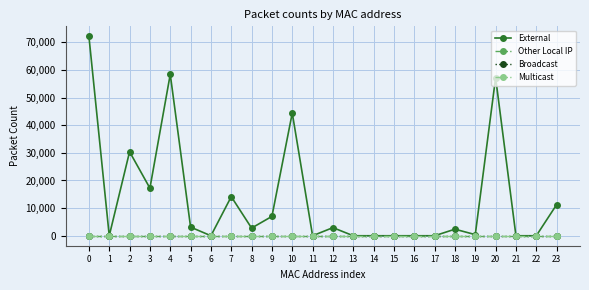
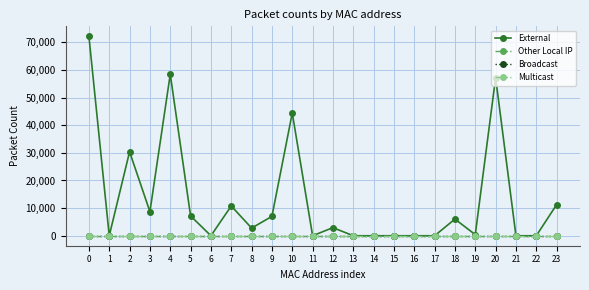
  {
    "External": {
      "0": "72,000",
      "2": "30,000",
-     "3": "17,000",
+     "3": "9,000",
      "4": "58,000",
-     "5": "3,000",
-     "7": "14,000",
+     "5": "7,000",
+     "7": "11,000",
      "8": "3,000",
      "9": "7,000",
      "10": "44,000",
      "12": "3,000",
-     "18": "2,000",
+     "18": "6,000",
      "23": "11,000"
    },
    "Multicast": {
      "0": "0",
      "2": "0",
      "3": "0",
      "4": "0",
      "5": "0",
      "7": "0",
      "8": "0",
      "9": "0",
      "10": "0",
      "12": "0",
      "18": "0",
      "20": "0",
      "23": "0"
    }
  }
